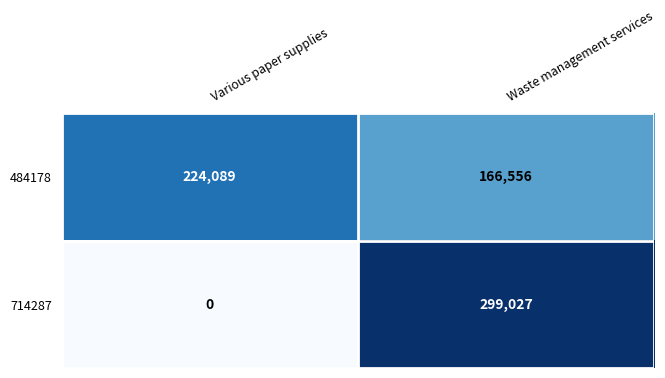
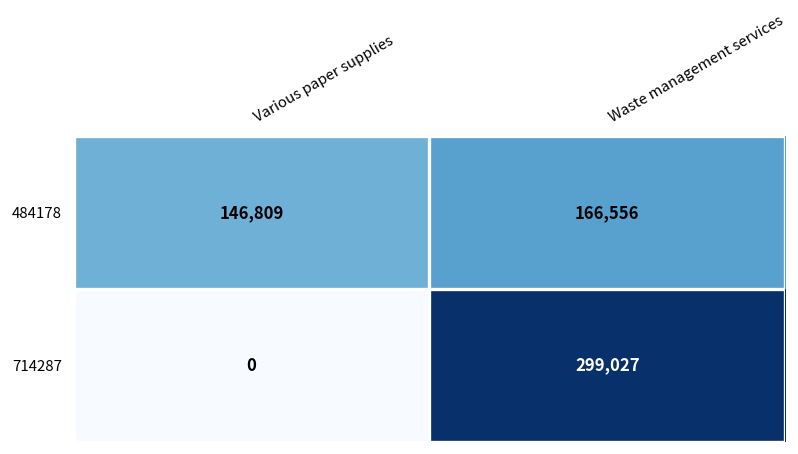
  {
    "484178": {
-     "Various paper supplies": "224,089",
+     "Various paper supplies": "146,809",
      "Waste management services": "166,556"
    },
    "714287": {
      "Various paper supplies": "0",
      "Waste management services": "299,027"
    }
  }
